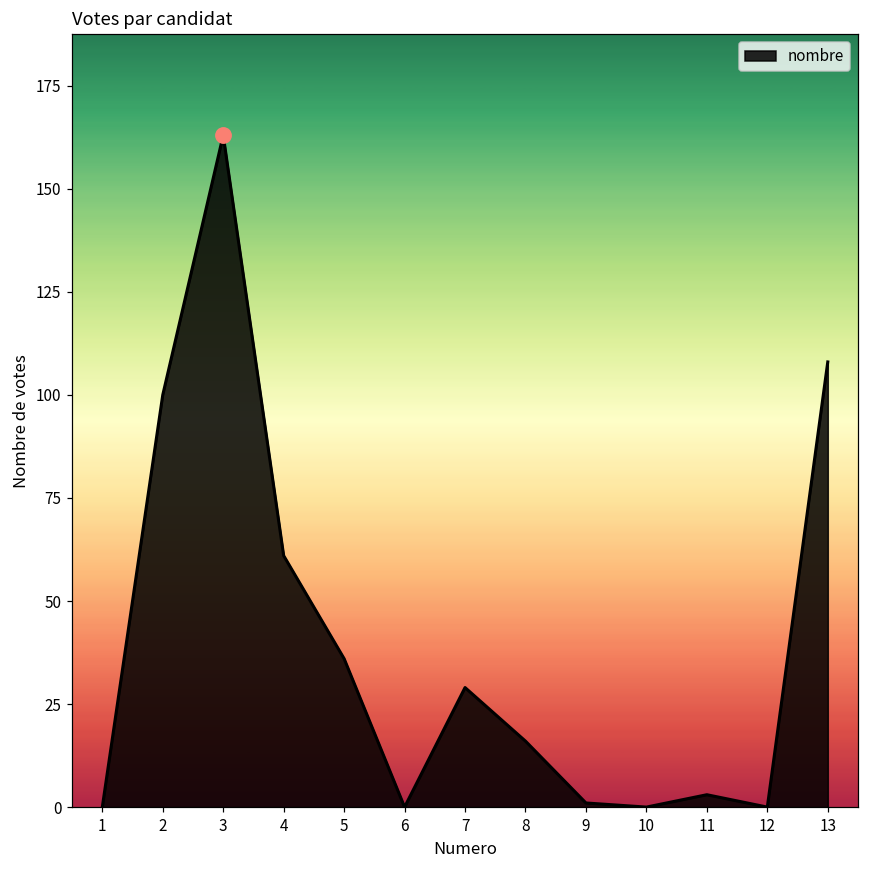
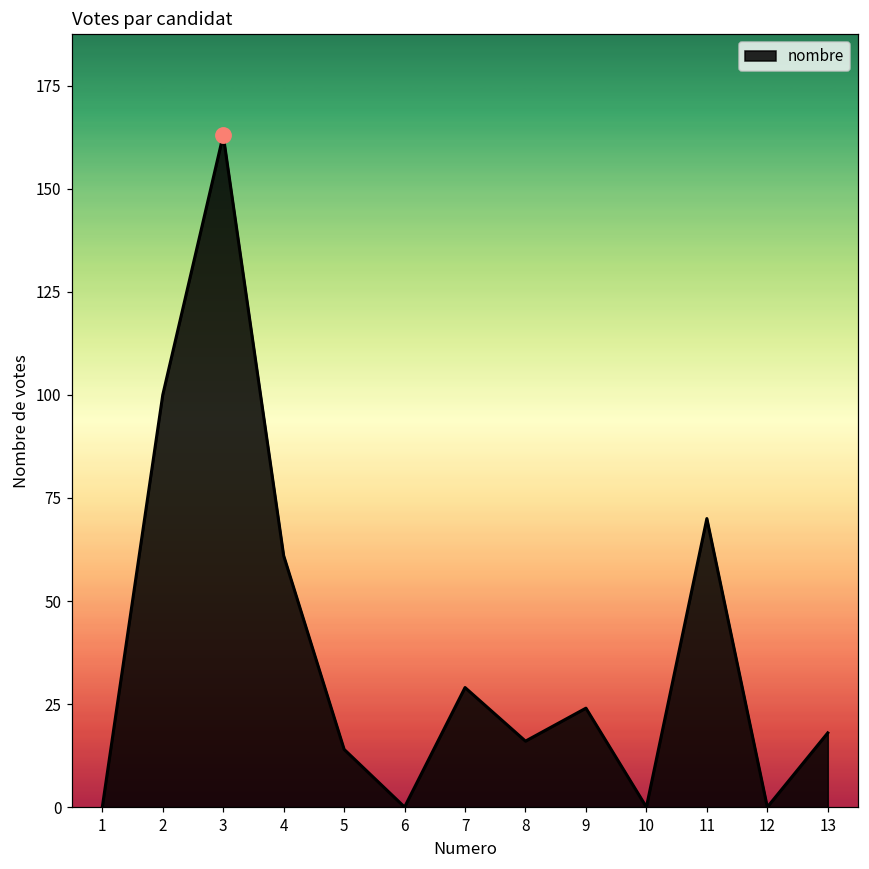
  {
    "nombre": {
      "1": 0,
      "2": 100,
      "4": 61,
-     "5": 36,
+     "5": 14,
      "6": 0,
      "7": 29,
      "8": 16,
-     "9": 1,
+     "9": 24,
      "10": 0,
-     "11": 3,
+     "11": 70,
      "12": 0,
-     "13": 108
+     "13": 18
    }
  }
